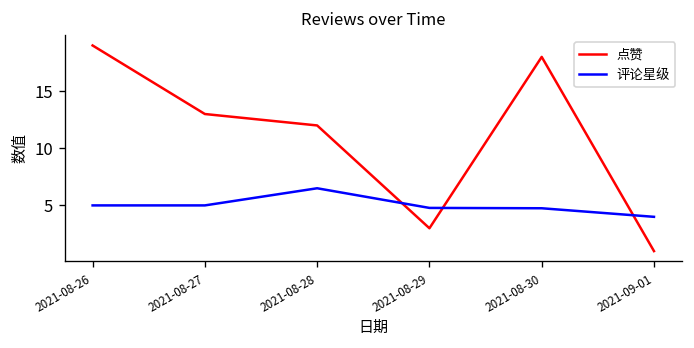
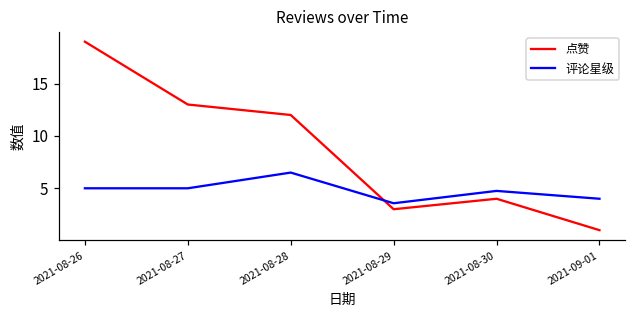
  {
    "点赞": {
      "2021-08-26": 19,
      "2021-08-27": 13,
      "2021-08-28": 12,
      "2021-08-29": 3,
-     "2021-08-30": 18,
+     "2021-08-30": 4,
      "2021-09-01": 1
    },
    "评论星级": {
      "2021-08-26": 5,
      "2021-08-27": 5,
      "2021-08-28": 7,
-     "2021-08-29": 5,
+     "2021-08-29": 4,
      "2021-08-30": 5,
      "2021-09-01": 4
    }
  }
